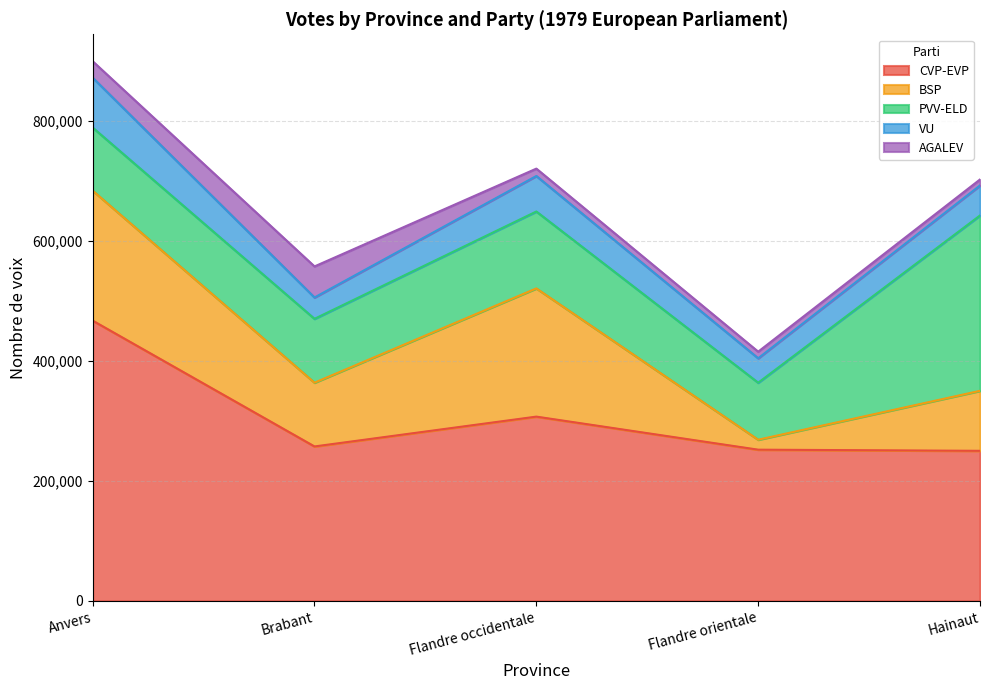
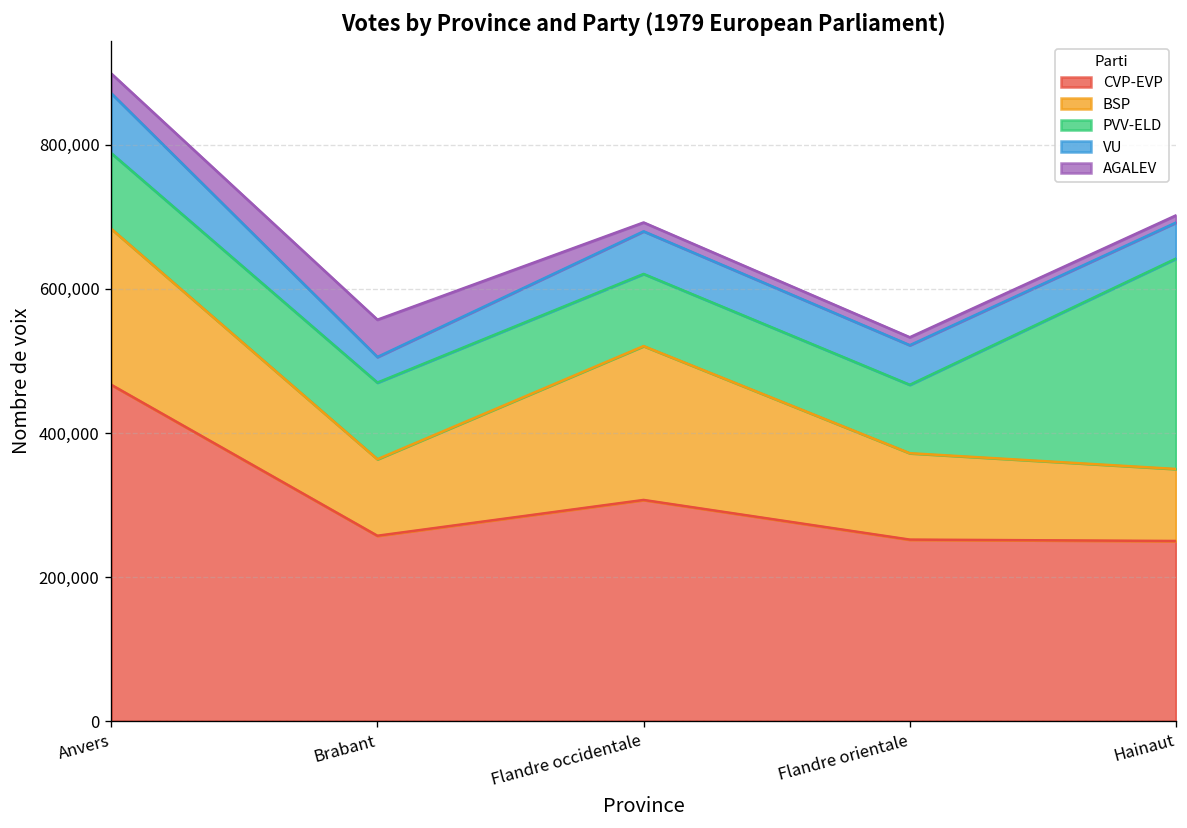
  {
    "CVP-EVP": {
      "Anvers": "470,000",
      "Brabant": "260,000",
      "Flandre occidentale": "310,000",
      "Flandre orientale": "250,000",
      "Hainaut": "250,000"
    },
    "BSP": {
      "Anvers": "220,000",
      "Brabant": "110,000",
      "Flandre occidentale": "210,000",
-     "Flandre orientale": "20,000",
+     "Flandre orientale": "120,000",
      "Hainaut": "100,000"
    },
    "PVV-ELD": {
      "Anvers": "110,000",
      "Brabant": "110,000",
-     "Flandre occidentale": "130,000",
+     "Flandre occidentale": "100,000",
      "Flandre orientale": "100,000",
      "Hainaut": "290,000"
    },
    "VU": {
      "Anvers": "80,000",
      "Brabant": "40,000",
      "Flandre occidentale": "60,000",
-     "Flandre orientale": "40,000",
+     "Flandre orientale": "60,000",
      "Hainaut": "50,000"
    },
    "AGALEV": {
      "Anvers": "30,000",
      "Brabant": "50,000",
      "Flandre occidentale": "10,000",
      "Flandre orientale": "10,000",
      "Hainaut": "10,000"
    }
  }
